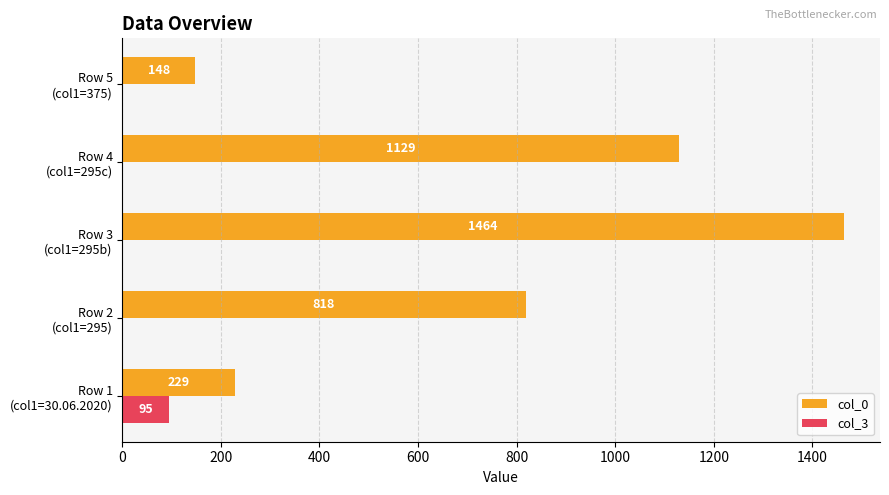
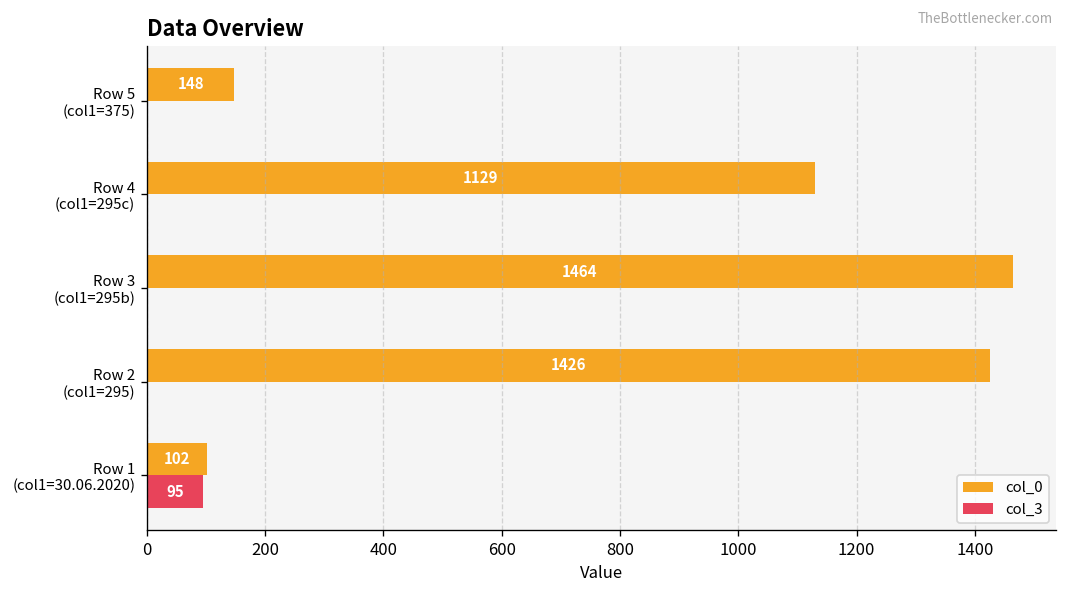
  {
    "col_0": {
      "Row 5 (col1=375)": 148,
      "Row 4 (col1=295c)": 1129,
      "Row 3 (col1=295b)": 1464,
-     "Row 2 (col1=295)": 818,
-     "Row 1 (col1=30.06.2020)": 229
+     "Row 2 (col1=295)": 1426,
+     "Row 1 (col1=30.06.2020)": 102
    },
    "col_3": {
      "Row 1 (col1=30.06.2020)": 95
    }
  }
